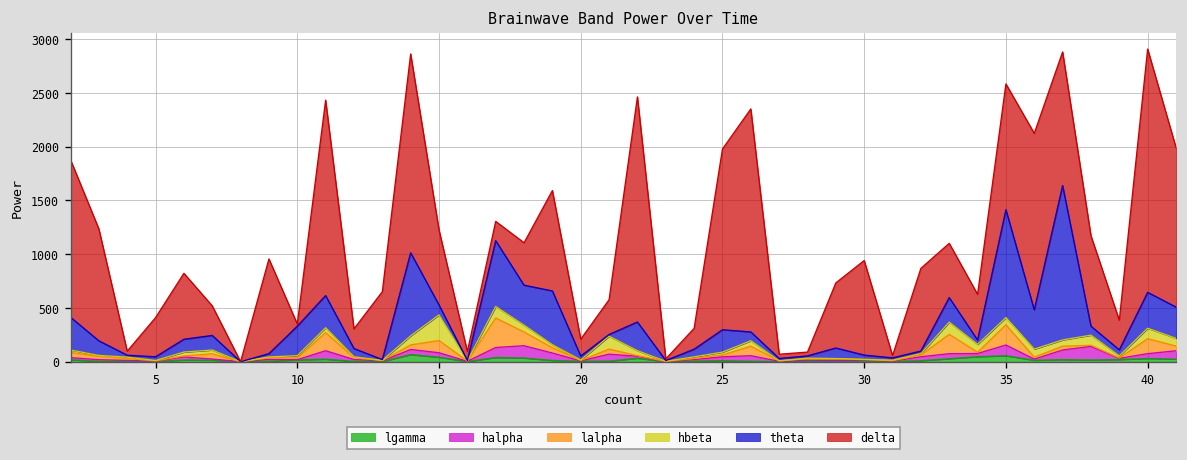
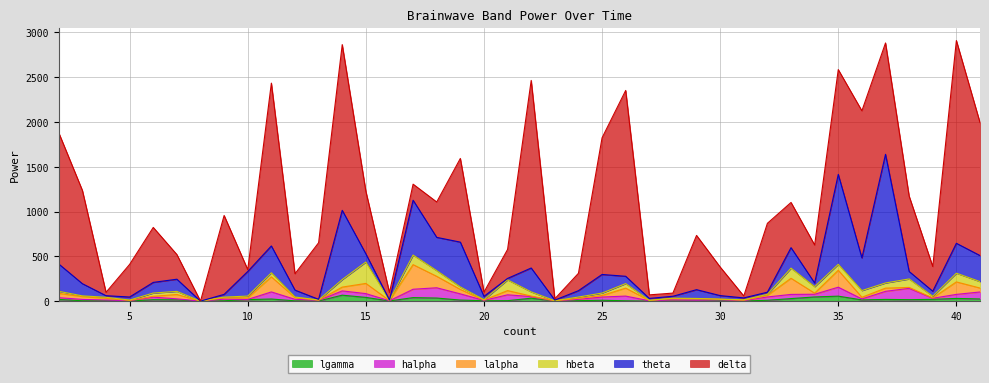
  {
    "lgamma": {
      "15": 0,
      "25": 0,
      "35": 100,
      "40": 0
    },
    "halpha": {
      "15": 0,
      "35": 100,
      "40": 0
    },
    "lalpha": {
      "15": 100,
      "35": 200,
      "40": 100
    },
    "hbeta": {
      "15": 200,
      "35": 100,
      "40": 100
    },
    "theta": {
      "5": 0,
      "15": 100,
      "20": 0,
      "25": 200,
      "30": 0,
      "35": 1000,
      "40": 300
    },
    "delta": {
      "5": 400,
      "15": 700,
-     "20": 200,
-     "25": 1700,
-     "30": 900,
+     "20": 0,
+     "25": 1500,
+     "30": 300,
      "35": 1200,
      "40": 2300
    }
  }
